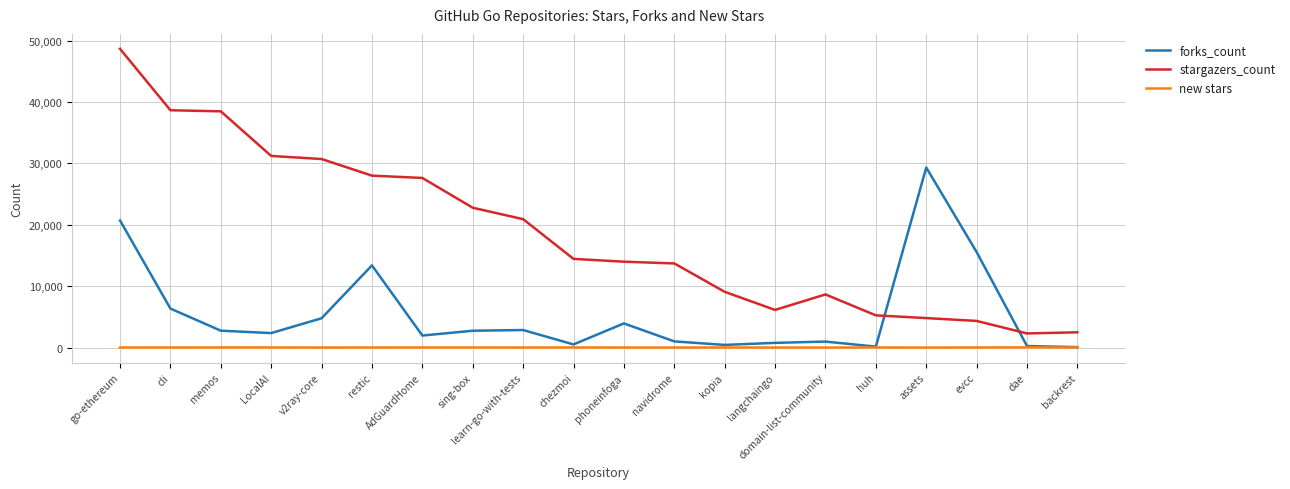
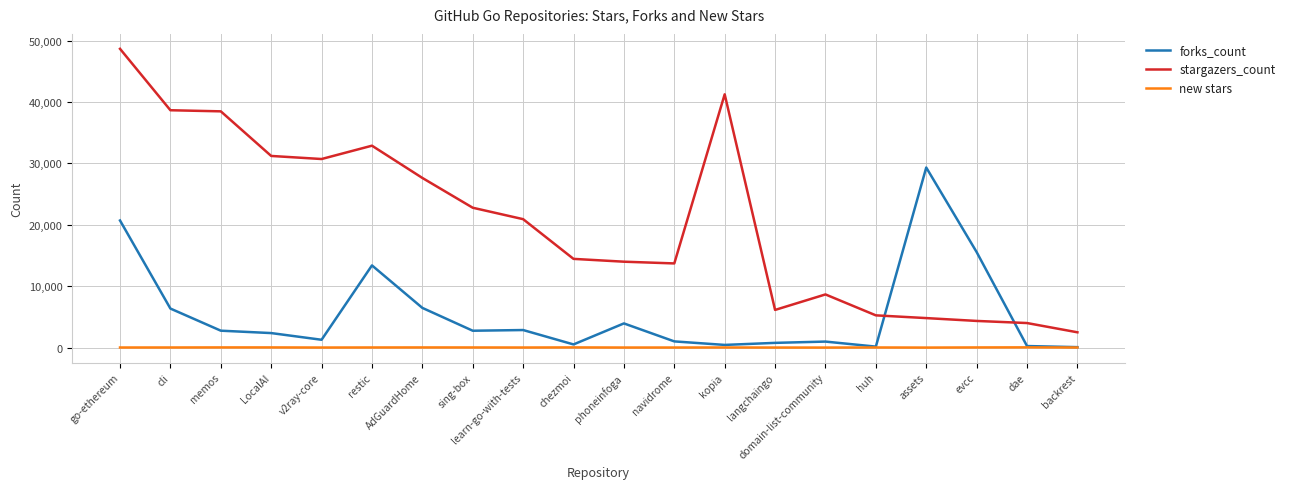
  {
    "forks_count": {
      "go-ethereum": "21,000",
      "cli": "6,000",
      "memos": "3,000",
      "LocalAI": "2,000",
-     "v2ray-core": "5,000",
+     "v2ray-core": "1,000",
      "restic": "13,000",
-     "AdGuardHome": "2,000",
+     "AdGuardHome": "6,000",
      "sing-box": "3,000",
      "learn-go-with-tests": "3,000",
      "chezmoi": "1,000",
      "phoneinfoga": "4,000",
      "navidrome": "1,000",
      "kopia": "0",
      "langchaingo": "1,000",
      "domain-list-community": "1,000",
      "assets": "29,000",
      "evcc": "16,000"
    },
    "stargazers_count": {
      "go-ethereum": "49,000",
      "cli": "39,000",
      "memos": "38,000",
      "LocalAI": "31,000",
      "v2ray-core": "31,000",
-     "restic": "28,000",
+     "restic": "33,000",
      "AdGuardHome": "28,000",
      "sing-box": "23,000",
      "learn-go-with-tests": "21,000",
      "chezmoi": "14,000",
      "phoneinfoga": "14,000",
      "navidrome": "14,000",
-     "kopia": "9,000",
+     "kopia": "41,000",
      "langchaingo": "6,000",
      "domain-list-community": "9,000",
      "huh": "5,000",
      "assets": "5,000",
      "evcc": "4,000",
-     "dae": "2,000",
+     "dae": "4,000",
      "backrest": "2,000"
    },
    "new stars": {
      "go-ethereum": "0",
      "cli": "0",
      "memos": "0",
      "LocalAI": "0",
      "v2ray-core": "0",
      "restic": "0",
      "AdGuardHome": "0",
      "sing-box": "0",
      "learn-go-with-tests": "0",
      "chezmoi": "0",
      "phoneinfoga": "0",
      "navidrome": "0",
      "kopia": "0",
      "langchaingo": "0",
      "domain-list-community": "0",
      "assets": "0",
      "evcc": "0"
    }
  }
